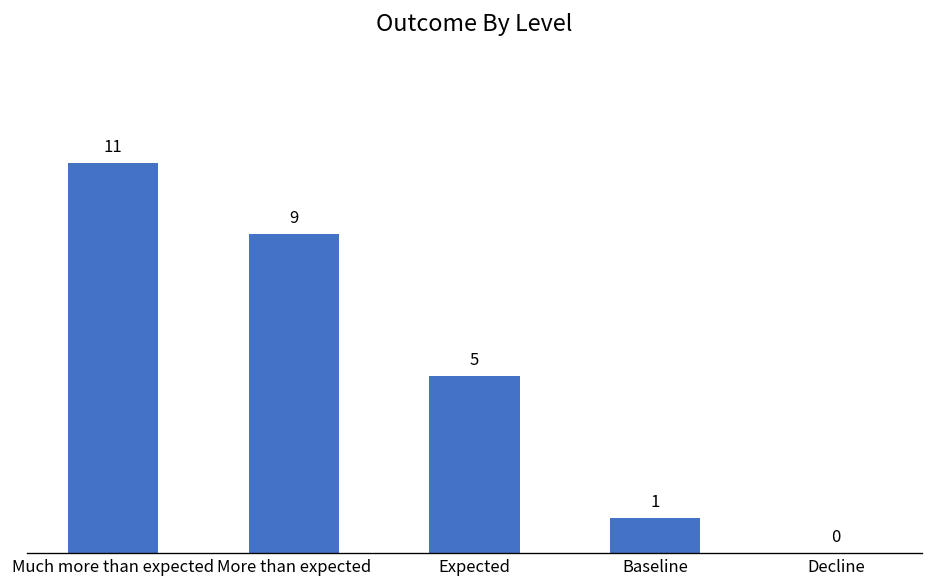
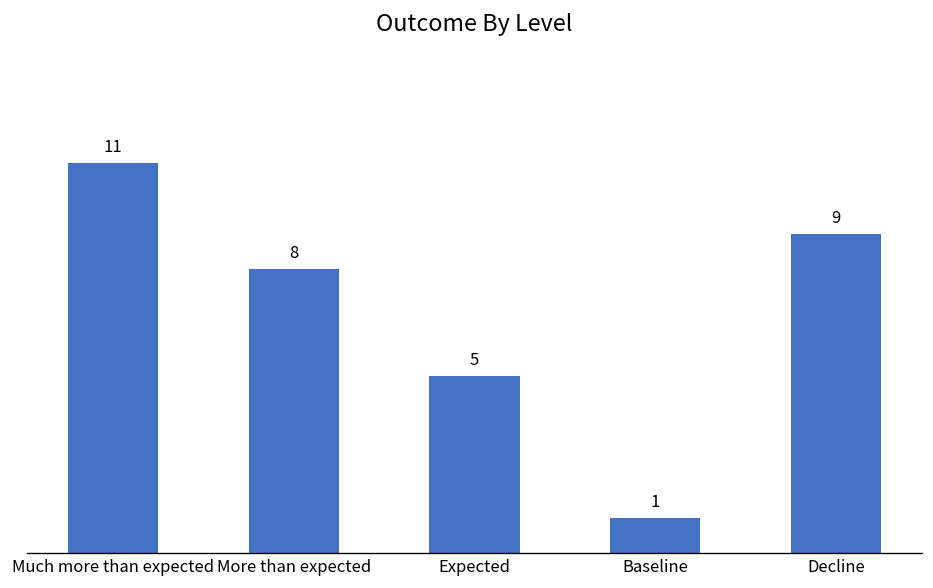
  {
    "Much more than expected": 11,
-   "More than expected": 9,
+   "More than expected": 8,
    "Expected": 5,
    "Baseline": 1,
-   "Decline": 0
+   "Decline": 9
  }
